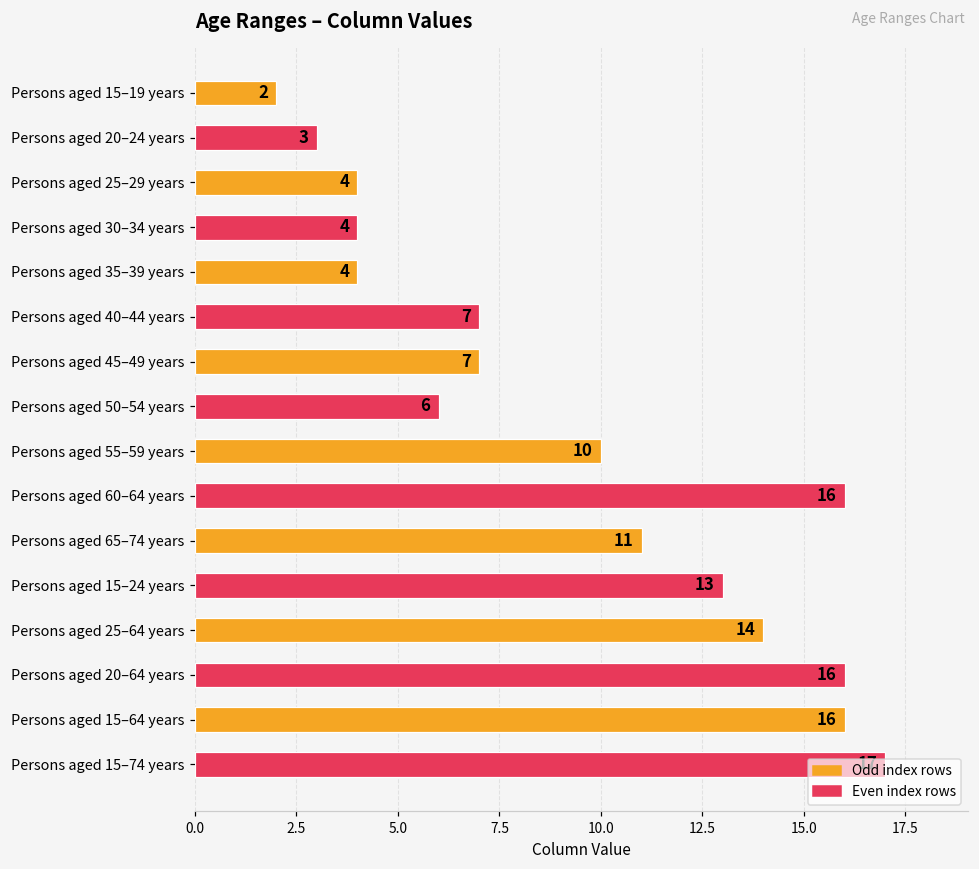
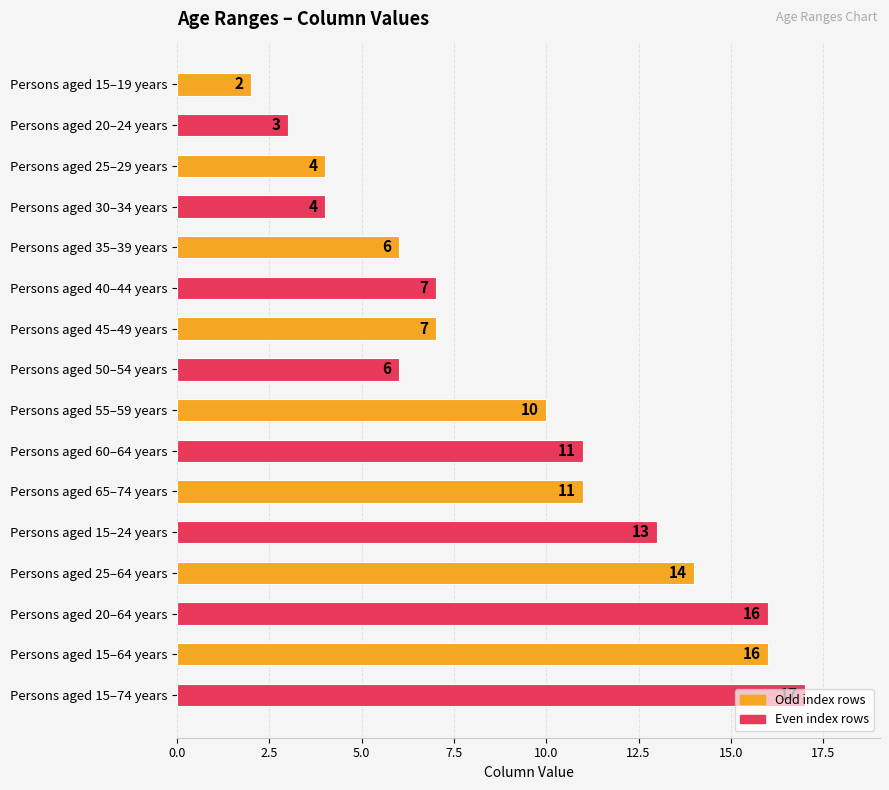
  {
    "Persons aged 15–19 years": 2,
    "Persons aged 20–24 years": 3,
    "Persons aged 25–29 years": 4,
    "Persons aged 30–34 years": 4,
-   "Persons aged 35–39 years": 4,
+   "Persons aged 35–39 years": 6,
    "Persons aged 40–44 years": 7,
    "Persons aged 45–49 years": 7,
    "Persons aged 50–54 years": 6,
    "Persons aged 55–59 years": 10,
-   "Persons aged 60–64 years": 16,
+   "Persons aged 60–64 years": 11,
    "Persons aged 65–74 years": 11,
    "Persons aged 15–24 years": 13,
    "Persons aged 25–64 years": 14,
    "Persons aged 20–64 years": 16,
    "Persons aged 15–64 years": 16
  }
